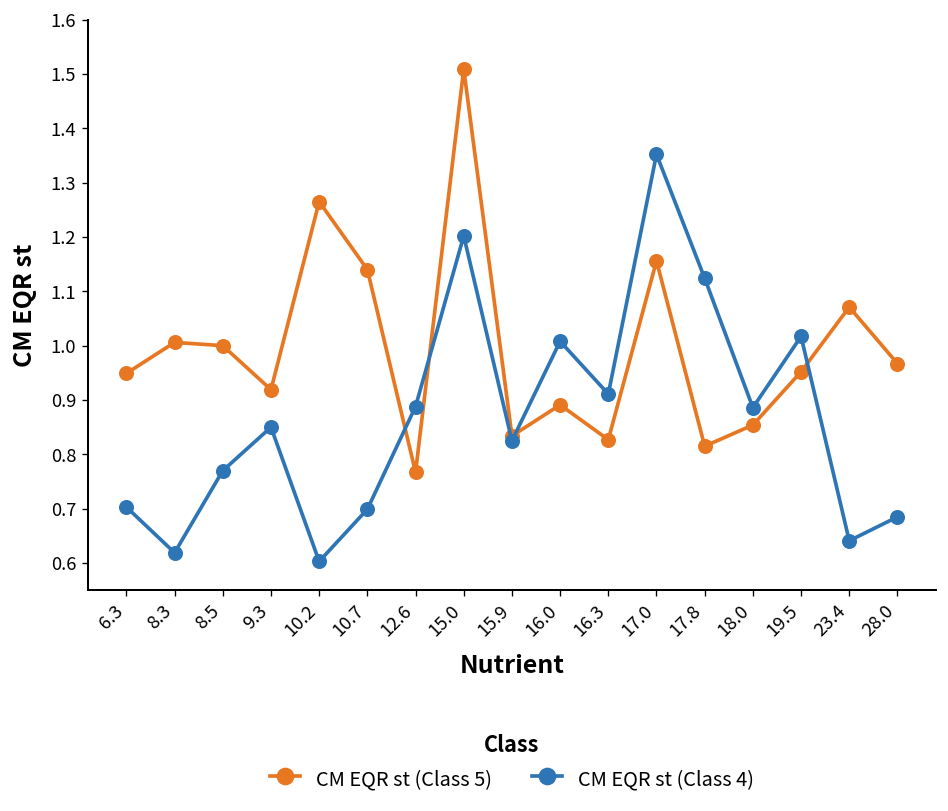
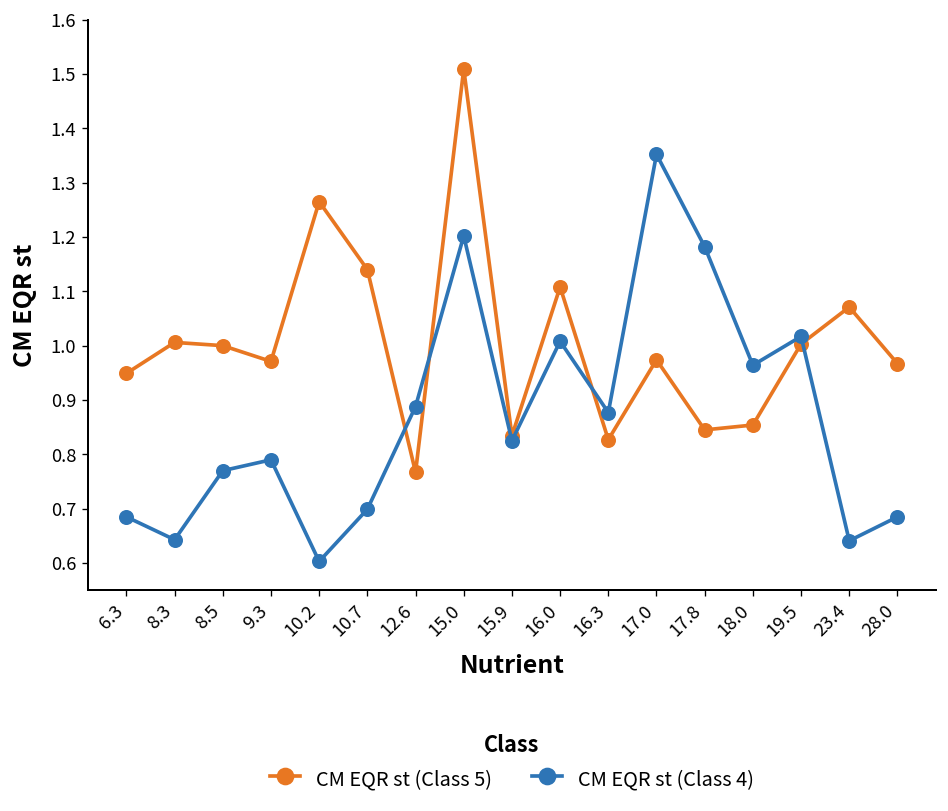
  {
    "CM EQR st (Class 5)": {
      "6.3": 0.95,
      "8.3": 1.01,
      "8.5": 1.00,
-     "9.3": 0.92,
+     "9.3": 0.97,
      "10.2": 1.27,
      "10.7": 1.14,
      "12.6": 0.77,
      "15.0": 1.51,
      "15.9": 0.83,
-     "16.0": 0.89,
+     "16.0": 1.11,
      "16.3": 0.83,
-     "17.0": 1.16,
-     "17.8": 0.82,
+     "17.0": 0.97,
+     "17.8": 0.85,
      "18.0": 0.85,
-     "19.5": 0.95,
+     "19.5": 1.00,
      "23.4": 1.07,
      "28.0": 0.97
    },
    "CM EQR st (Class 4)": {
-     "6.3": 0.70,
-     "8.3": 0.62,
+     "6.3": 0.69,
+     "8.3": 0.64,
      "8.5": 0.77,
-     "9.3": 0.85,
+     "9.3": 0.79,
      "10.2": 0.60,
      "10.7": 0.70,
      "12.6": 0.89,
      "15.0": 1.20,
      "15.9": 0.83,
      "16.0": 1.01,
-     "16.3": 0.91,
+     "16.3": 0.88,
      "17.0": 1.35,
-     "17.8": 1.12,
-     "18.0": 0.89,
+     "17.8": 1.18,
+     "18.0": 0.96,
      "19.5": 1.02,
      "23.4": 0.64,
      "28.0": 0.69
    }
  }
